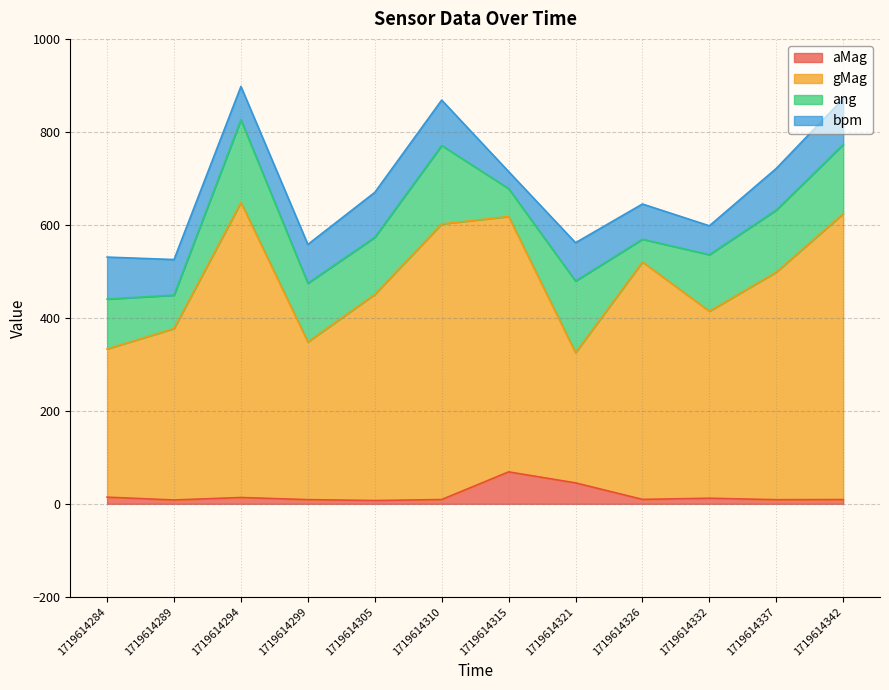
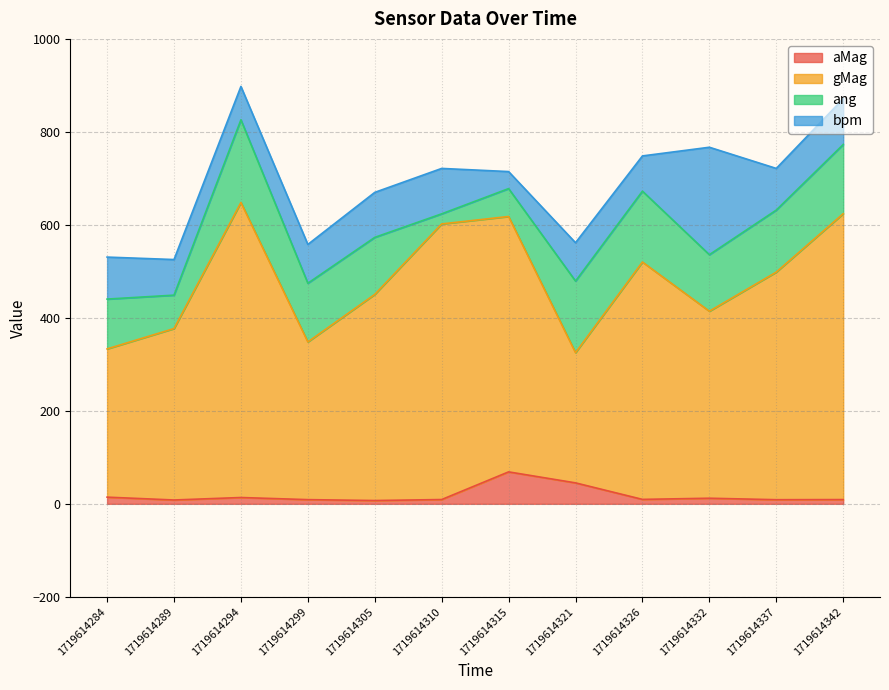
  {
    "aMag": {
      "1719614284": 10,
      "1719614289": 10,
      "1719614294": 10,
      "1719614299": 10,
      "1719614305": 10,
      "1719614310": 10,
      "1719614315": 70,
      "1719614321": 50,
      "1719614326": 10,
      "1719614332": 10,
      "1719614337": 10,
      "1719614342": 10
    },
    "gMag": {
      "1719614284": 320,
      "1719614289": 370,
      "1719614294": 630,
      "1719614299": 340,
      "1719614305": 440,
      "1719614310": 590,
      "1719614315": 550,
      "1719614321": 280,
      "1719614326": 510,
      "1719614332": 400,
      "1719614337": 490,
      "1719614342": 610
    },
    "ang": {
      "1719614284": 110,
      "1719614289": 70,
      "1719614294": 180,
      "1719614299": 130,
      "1719614305": 120,
-     "1719614310": 170,
+     "1719614310": 20,
      "1719614315": 60,
      "1719614321": 150,
-     "1719614326": 50,
+     "1719614326": 150,
      "1719614332": 120,
      "1719614337": 130,
      "1719614342": 150
    },
    "bpm": {
      "1719614284": 90,
      "1719614289": 80,
      "1719614294": 70,
      "1719614299": 80,
      "1719614305": 100,
      "1719614310": 100,
      "1719614315": 40,
      "1719614321": 80,
      "1719614326": 80,
-     "1719614332": 60,
+     "1719614332": 230,
      "1719614337": 90
    }
  }
